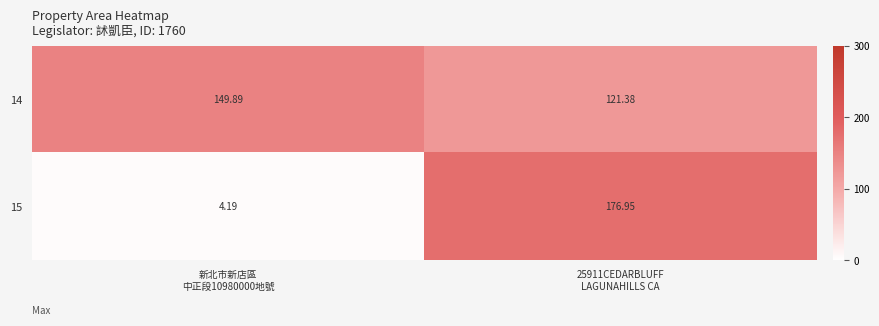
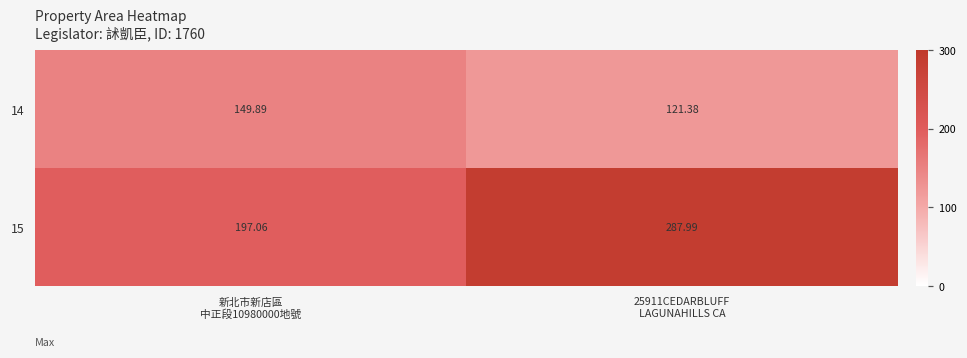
  {
    "14": {
      "新北市新店區 中正段10980000地號": 149.89,
      "25911CEDARBLUFF LAGUNAHILLS CA": 121.38
    },
    "15": {
-     "新北市新店區 中正段10980000地號": 4.19,
-     "25911CEDARBLUFF LAGUNAHILLS CA": 176.95
+     "新北市新店區 中正段10980000地號": 197.06,
+     "25911CEDARBLUFF LAGUNAHILLS CA": 287.99
    }
  }
